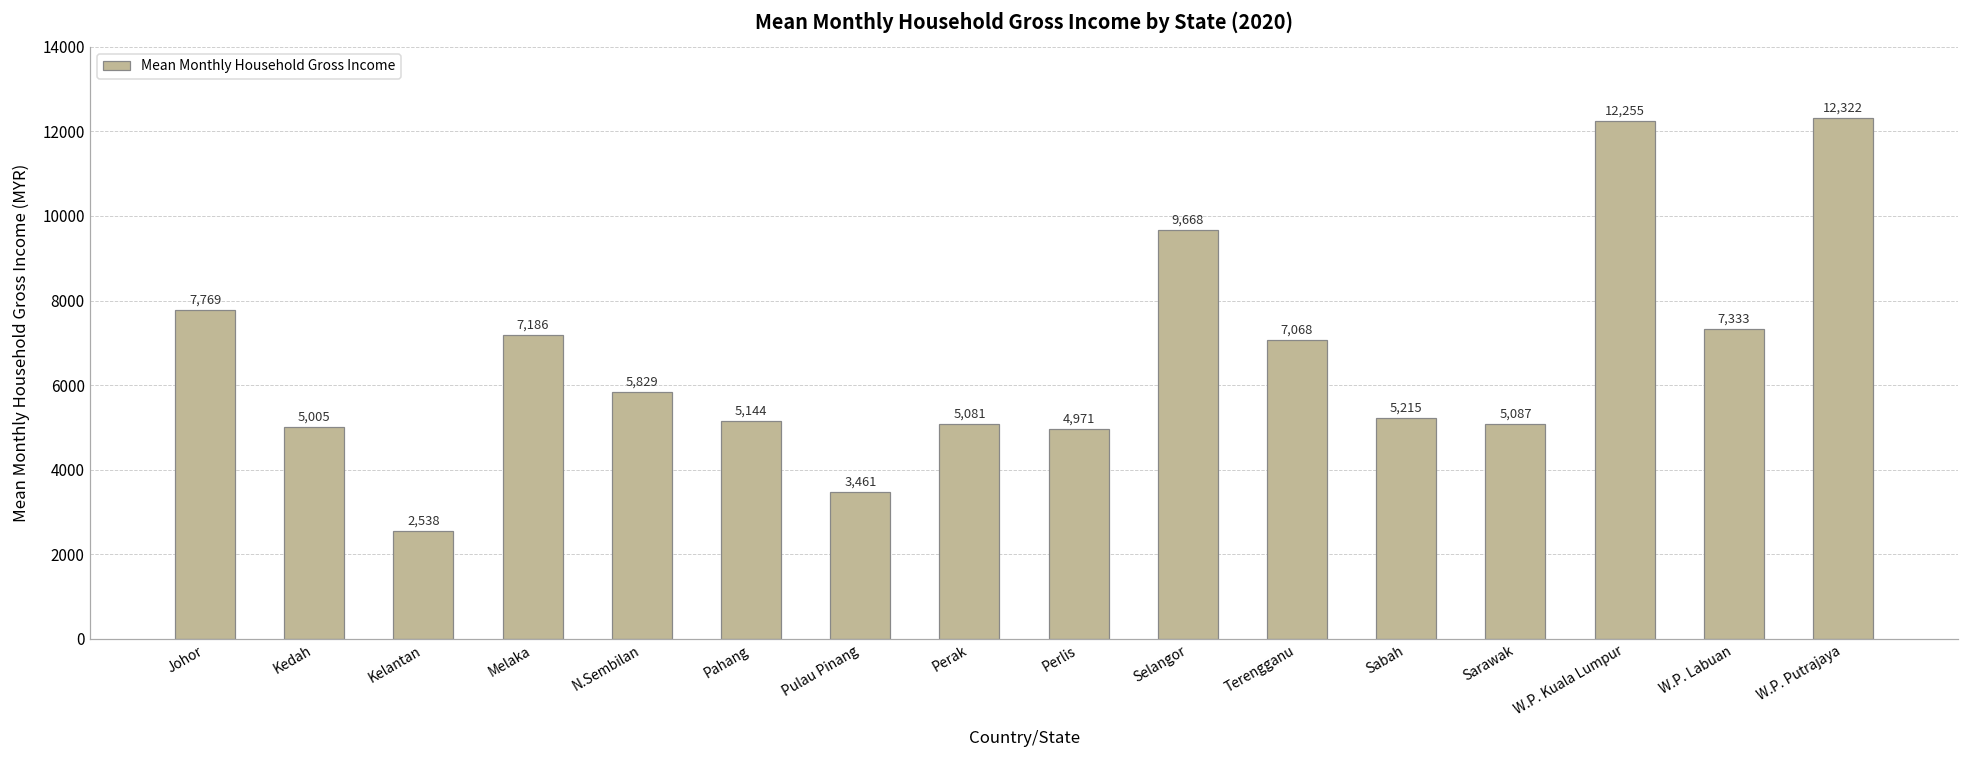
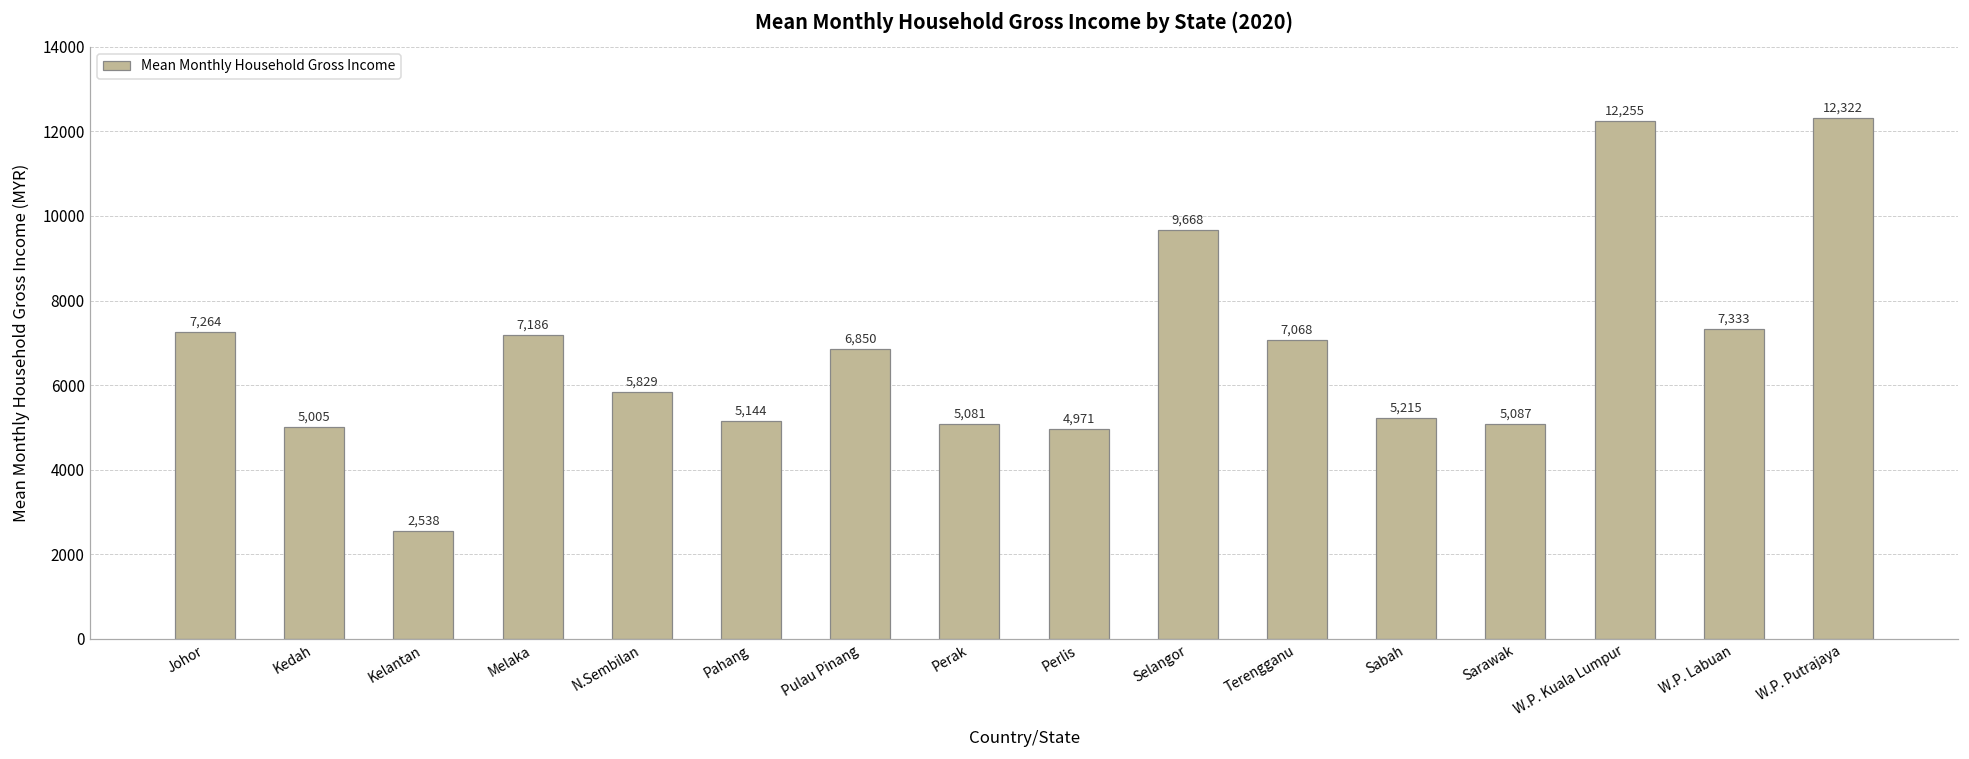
  {
-   "Johor": "7,769",
+   "Johor": "7,264",
    "Kedah": "5,005",
    "Kelantan": "2,538",
    "Melaka": "7,186",
    "N.Sembilan": "5,829",
    "Pahang": "5,144",
-   "Pulau Pinang": "3,461",
+   "Pulau Pinang": "6,850",
    "Perak": "5,081",
    "Perlis": "4,971",
    "Selangor": "9,668",
    "Terengganu": "7,068",
    "Sabah": "5,215",
    "Sarawak": "5,087",
    "W.P. Kuala Lumpur": "12,255",
    "W.P. Labuan": "7,333",
    "W.P. Putrajaya": "12,322"
  }
